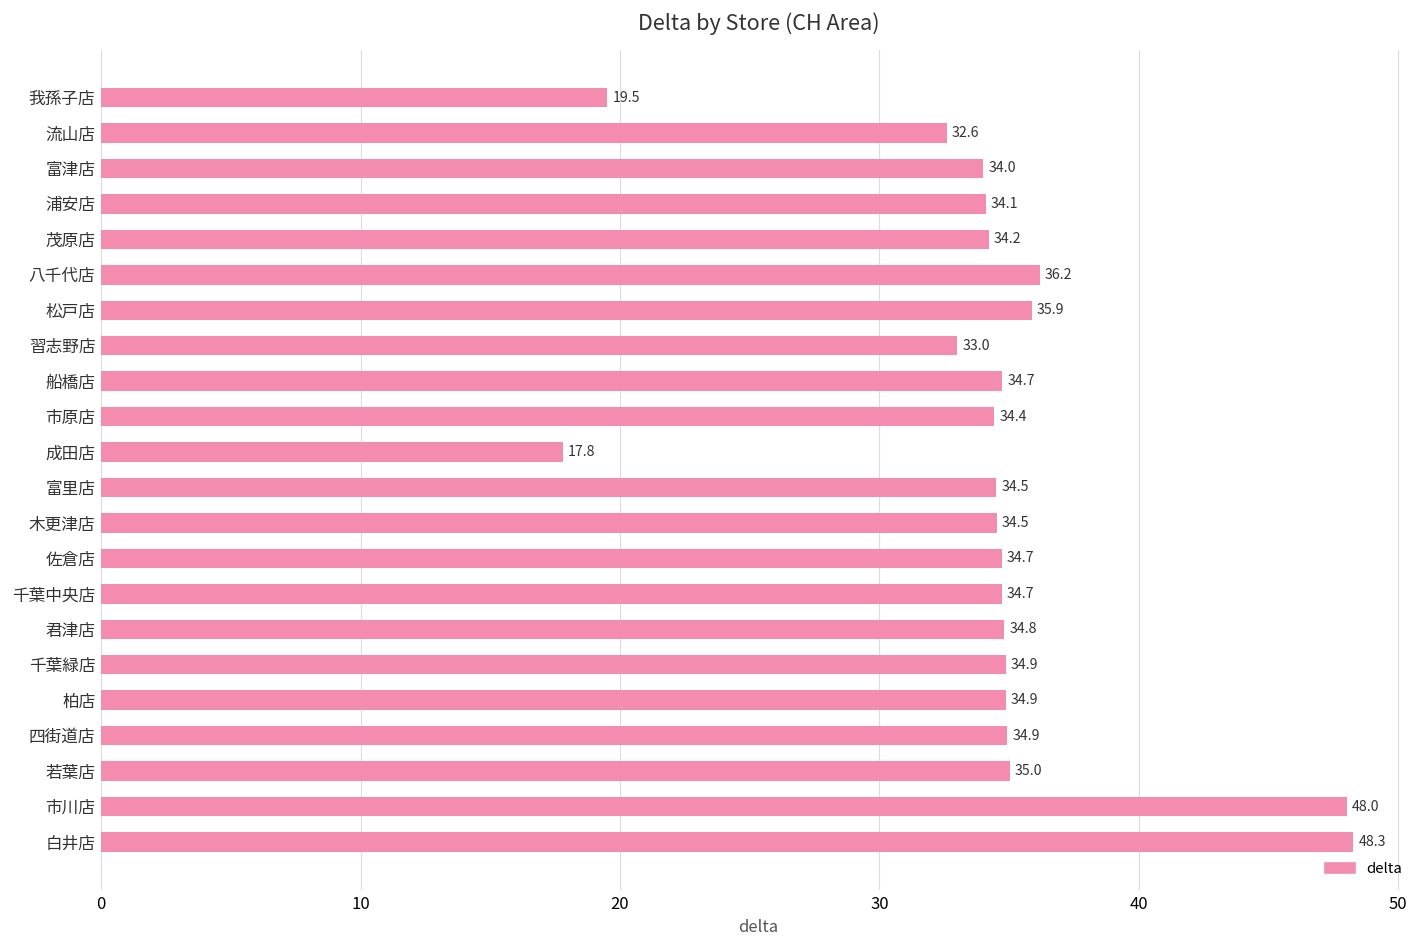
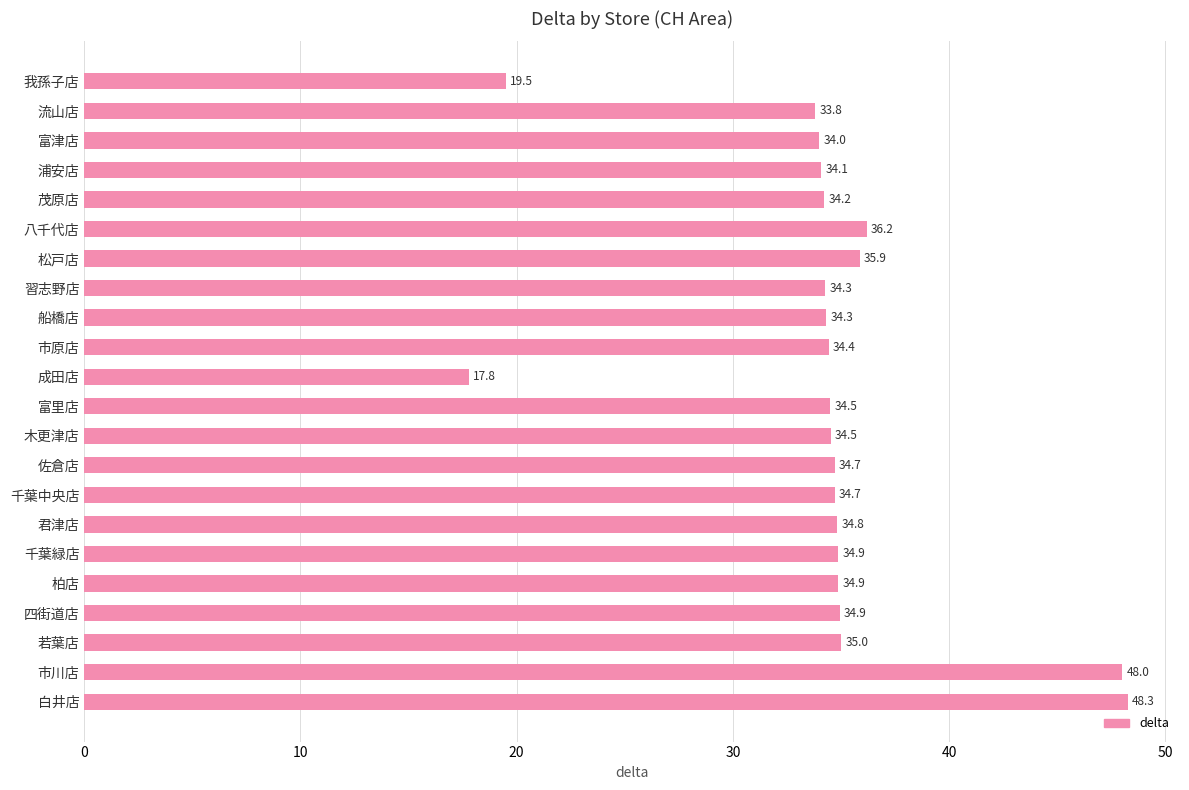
  {
    "我孫子店": 19.5,
-   "流山店": 32.6,
+   "流山店": 33.8,
    "富津店": 34.0,
    "浦安店": 34.1,
    "茂原店": 34.2,
    "八千代店": 36.2,
    "松戸店": 35.9,
-   "習志野店": 33.0,
-   "船橋店": 34.7,
+   "習志野店": 34.3,
+   "船橋店": 34.3,
    "市原店": 34.4,
    "成田店": 17.8,
    "富里店": 34.5,
    "木更津店": 34.5,
    "佐倉店": 34.7,
    "千葉中央店": 34.7,
    "君津店": 34.8,
    "千葉緑店": 34.9,
    "柏店": 34.9,
    "四街道店": 34.9,
    "若葉店": 35.0,
    "市川店": 48.0,
    "白井店": 48.3
  }
